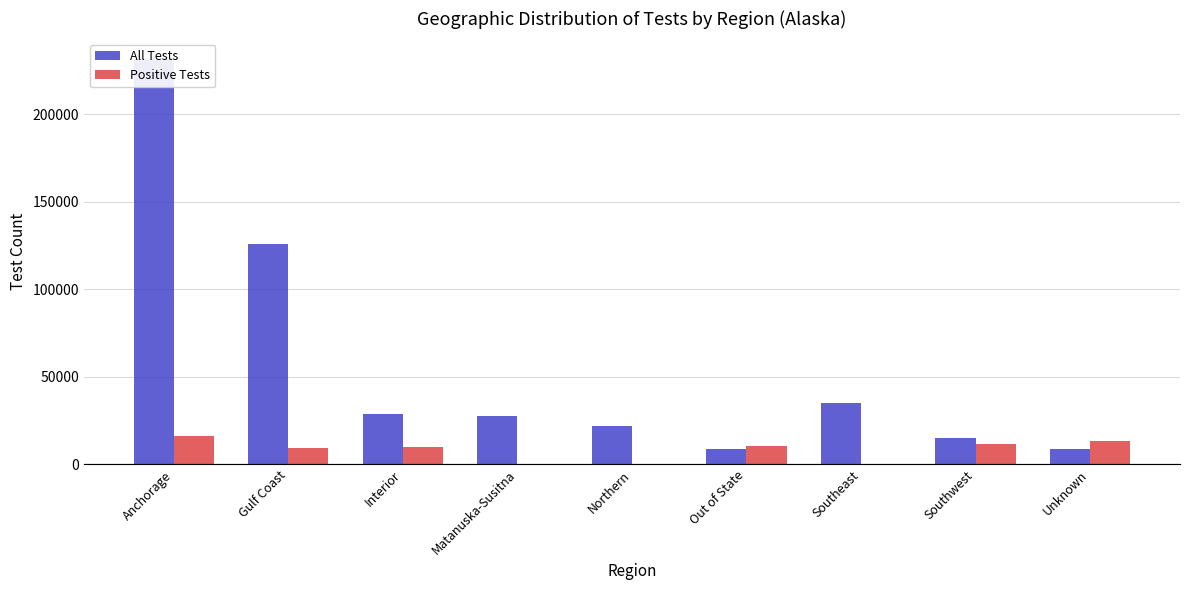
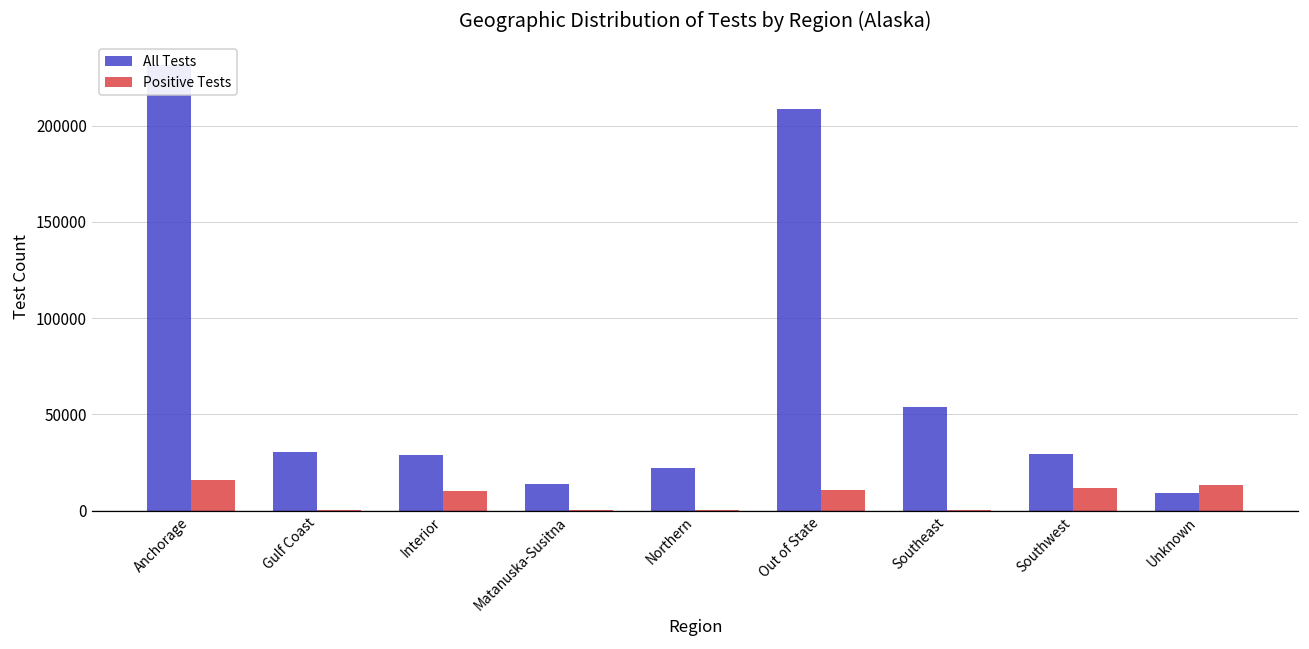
  {
    "All Tests": {
-     "Gulf Coast": 126000,
+     "Gulf Coast": 30000,
      "Interior": 29000,
-     "Matanuska-Susitna": 27000,
+     "Matanuska-Susitna": 14000,
      "Northern": 22000,
-     "Out of State": 9000,
-     "Southeast": 35000,
-     "Southwest": 15000,
+     "Out of State": 208000,
+     "Southeast": 54000,
+     "Southwest": 29000,
      "Unknown": 9000
    },
    "Positive Tests": {
      "Anchorage": 16000,
-     "Gulf Coast": 9000,
+     "Gulf Coast": 0,
      "Interior": 10000,
      "Out of State": 11000,
      "Southwest": 12000,
      "Unknown": 13000
    }
  }
